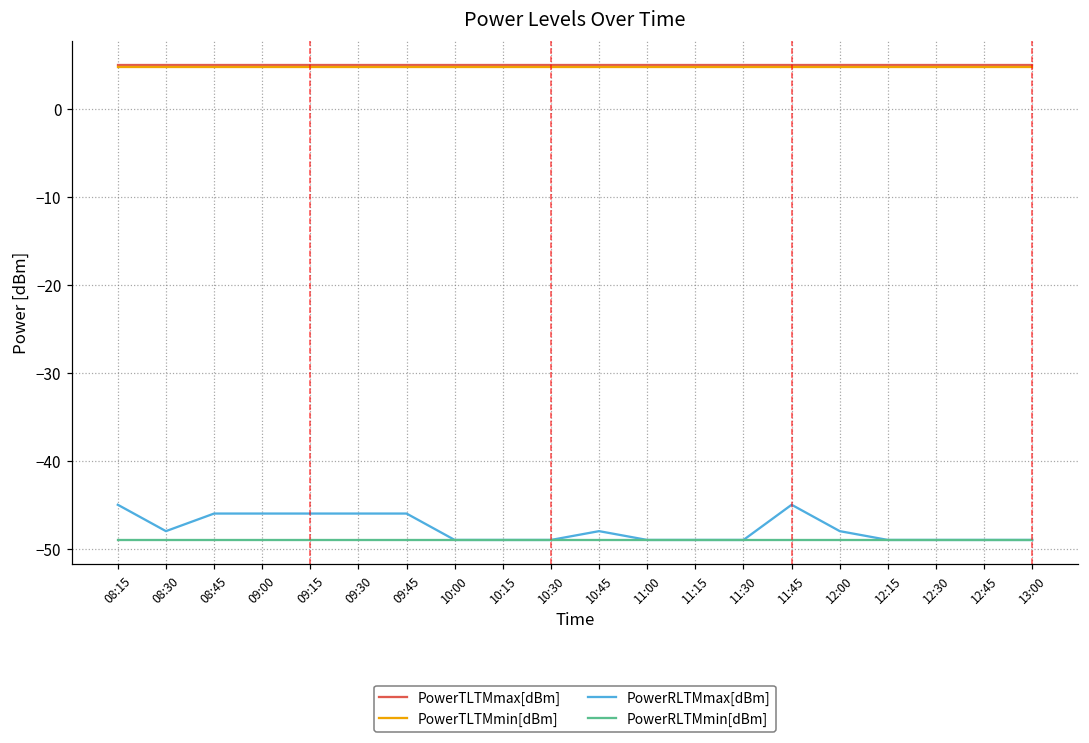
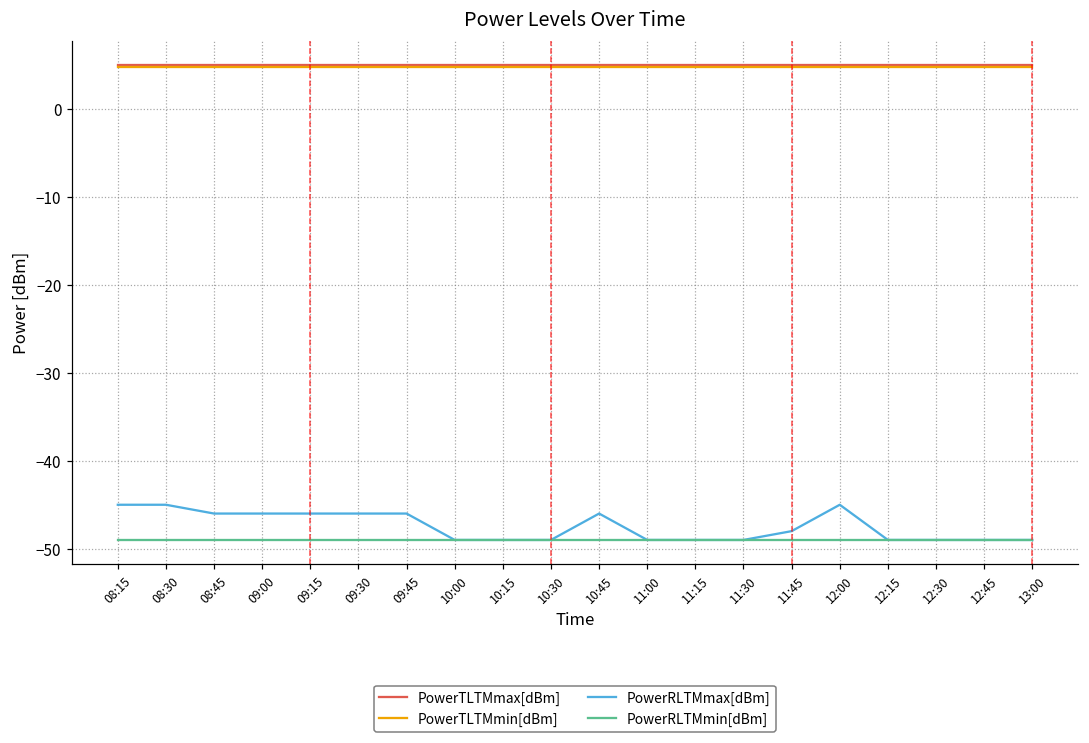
  {
    "PowerRLTMmax[dBm]": {
      "08:15": -45,
-     "08:30": -48,
+     "08:30": -45,
      "08:45": -46,
      "09:00": -46,
      "09:15": -46,
      "09:30": -46,
      "09:45": -46,
-     "10:45": -48,
-     "11:45": -45,
-     "12:00": -48
+     "10:45": -46,
+     "11:45": -48,
+     "12:00": -45
    },
    "PowerRLTMmin[dBm]": {
      "08:15": -49,
      "08:30": -49,
      "08:45": -49,
      "09:00": -49,
      "09:15": -49,
      "09:30": -49,
      "09:45": -49,
      "10:45": -49,
      "11:45": -49,
      "12:00": -49
    }
  }
